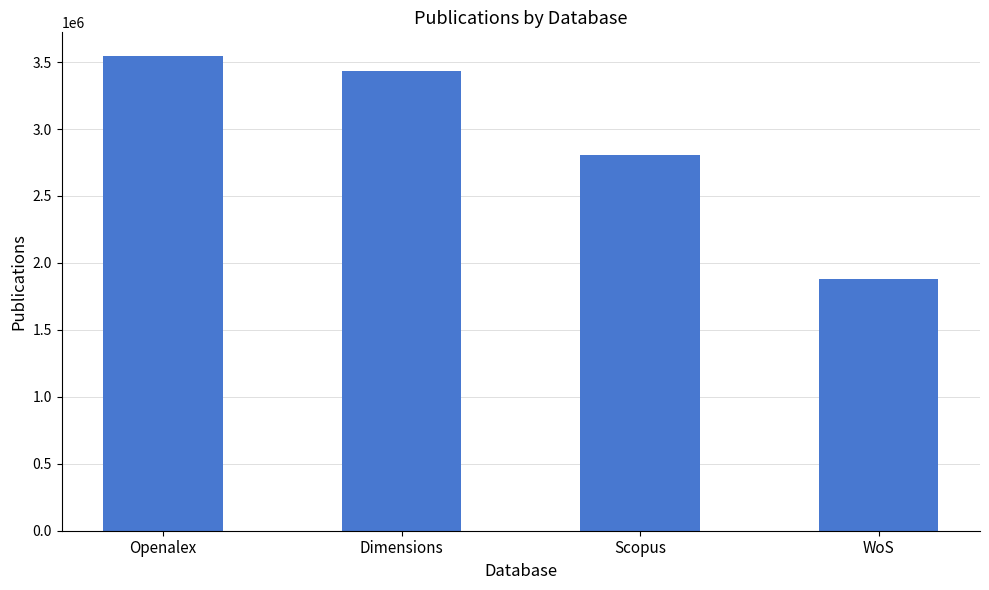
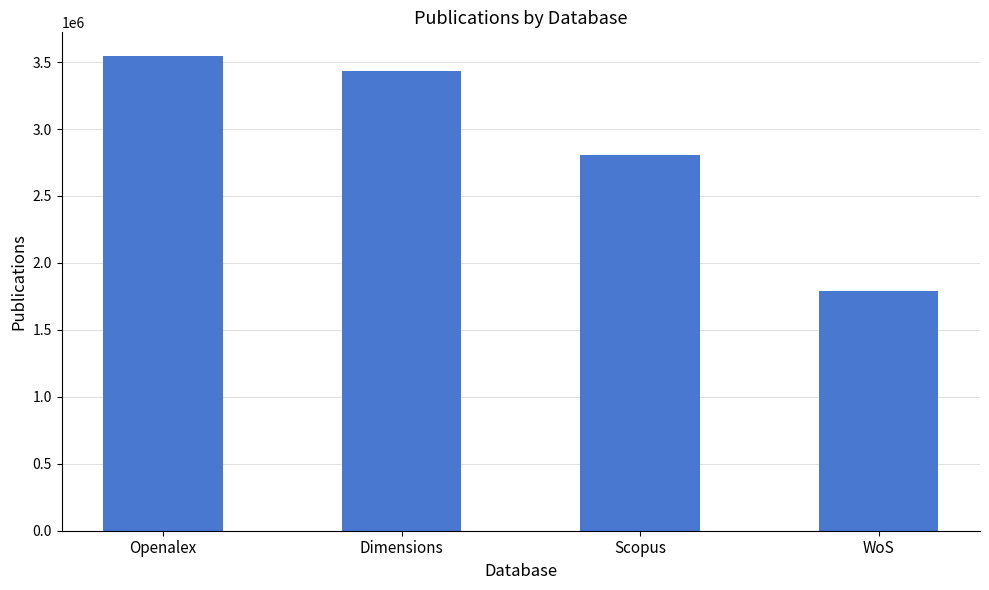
  {
    "Openalex": 3550000,
    "Dimensions": 3430000,
    "Scopus": 2810000,
-   "WoS": 1880000
+   "WoS": 1790000
  }
